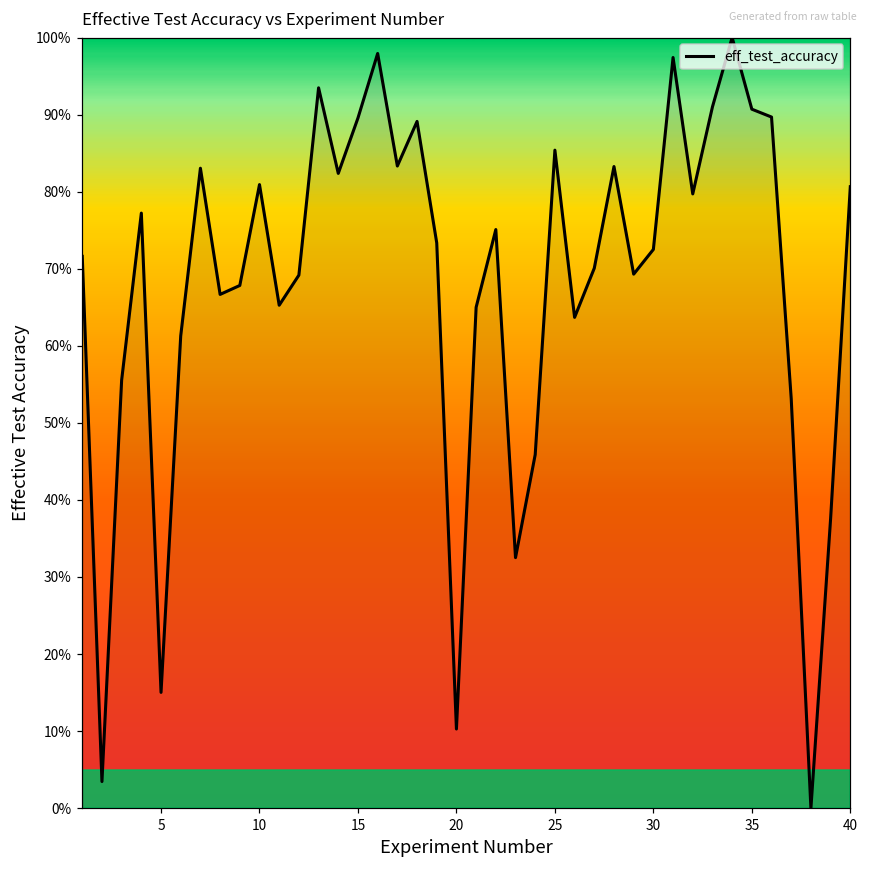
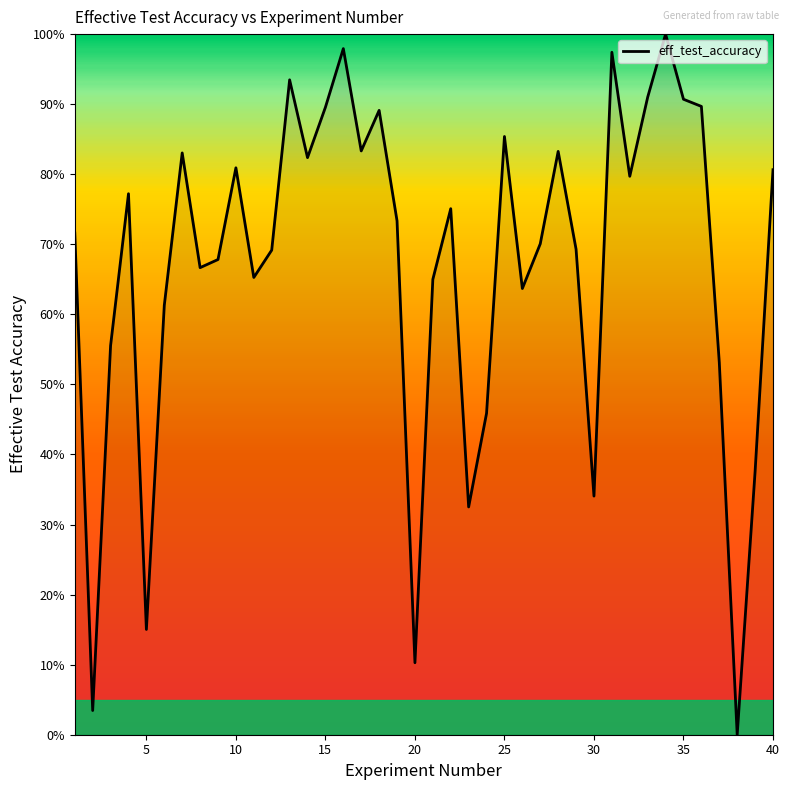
  {
    "5": "15%",
    "10": "81%",
    "15": "90%",
    "20": "10%",
    "25": "85%",
-   "30": "73%",
+   "30": "34%",
    "35": "91%",
    "40": "81%"
  }
